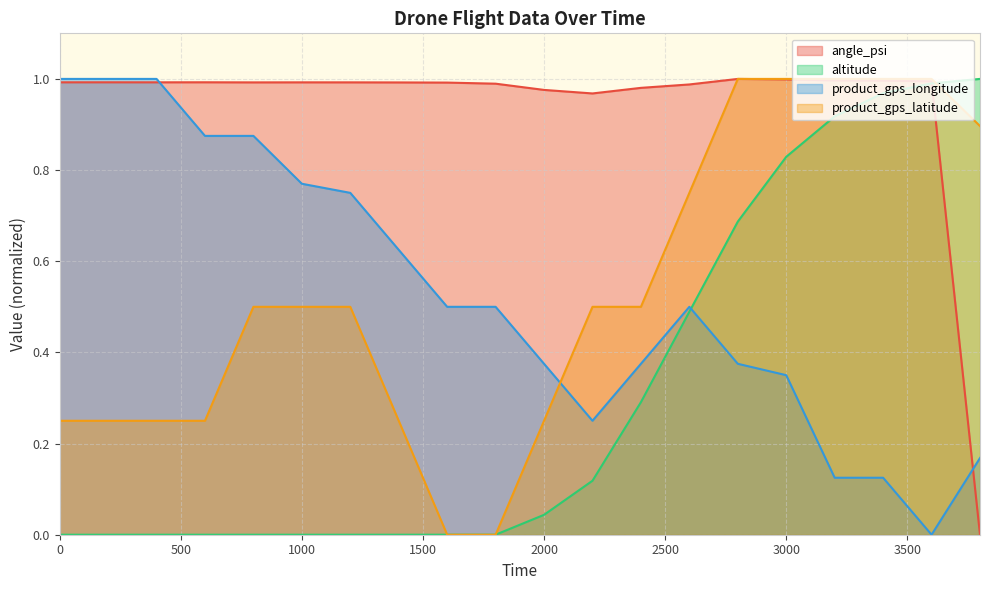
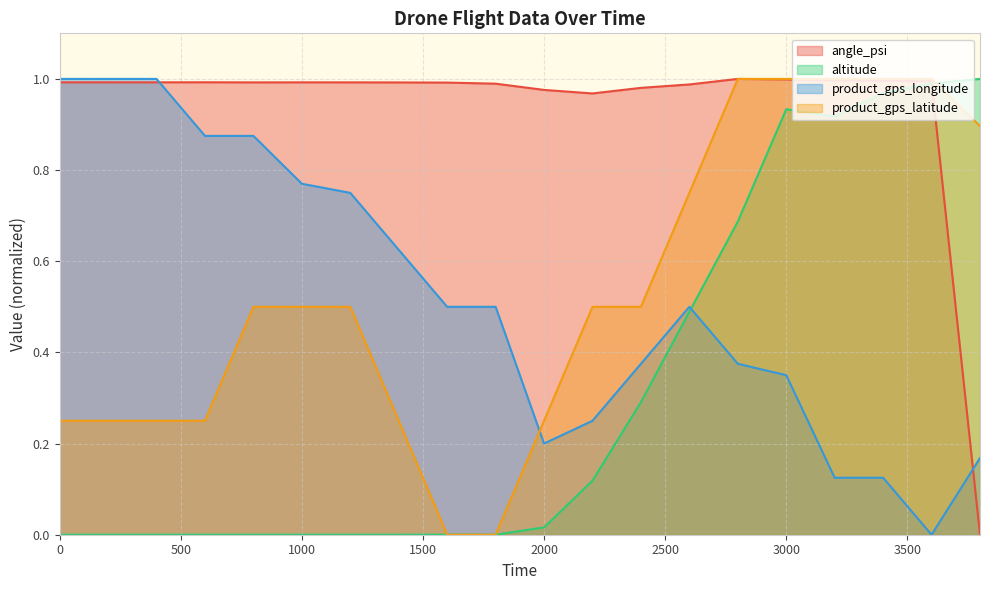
  {
    "altitude": {
      "0": 0.00,
      "1000": 0.00,
-     "2000": 0.04,
-     "3000": 0.83
+     "2000": 0.02,
+     "3000": 0.93
    },
    "product_gps_longitude": {
      "0": 1.00,
      "1000": 0.77,
-     "2000": 0.38,
+     "2000": 0.20,
      "3000": 0.35
    }
  }
